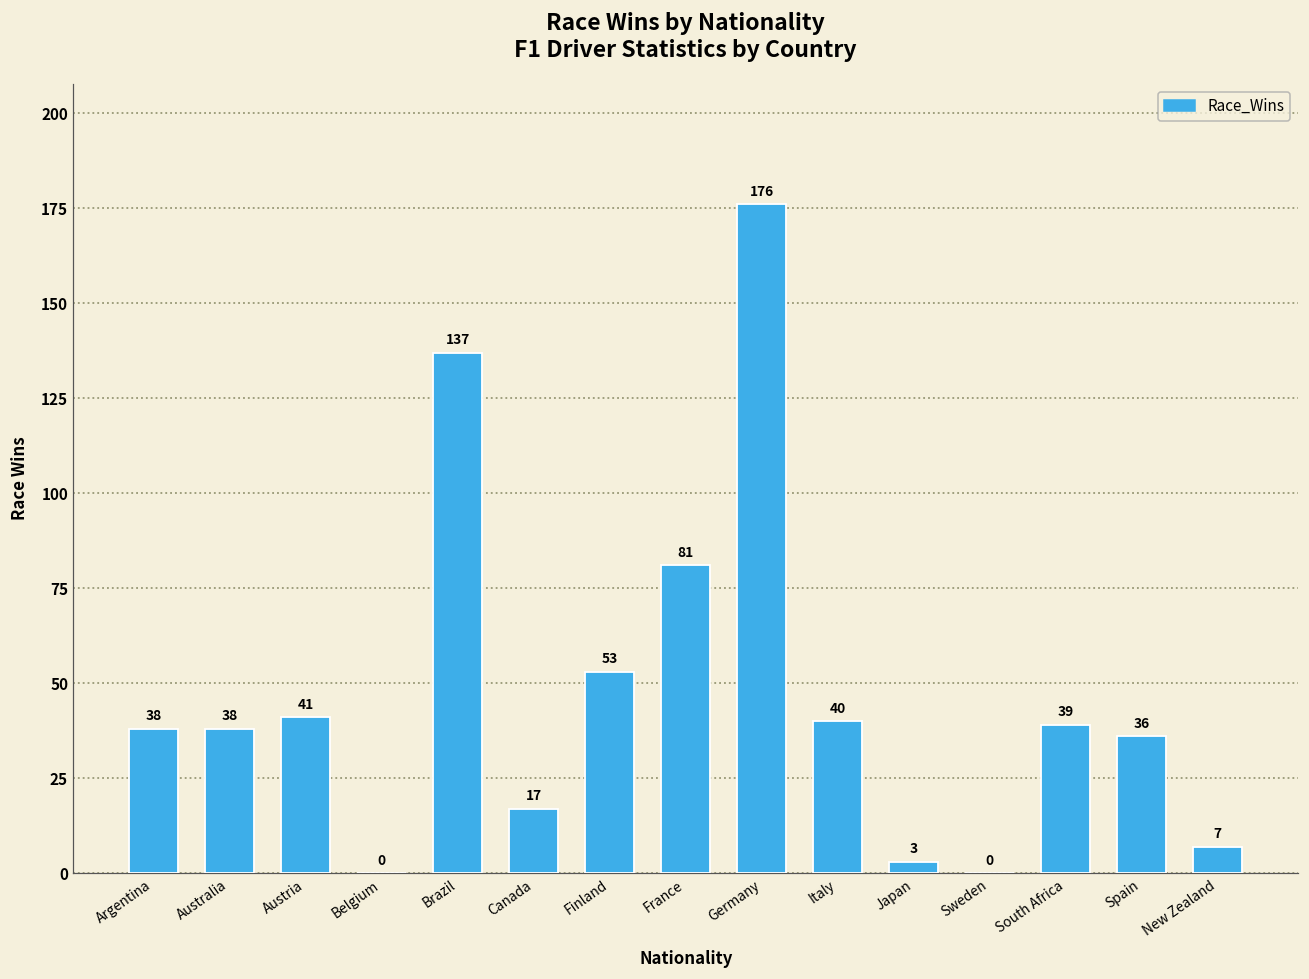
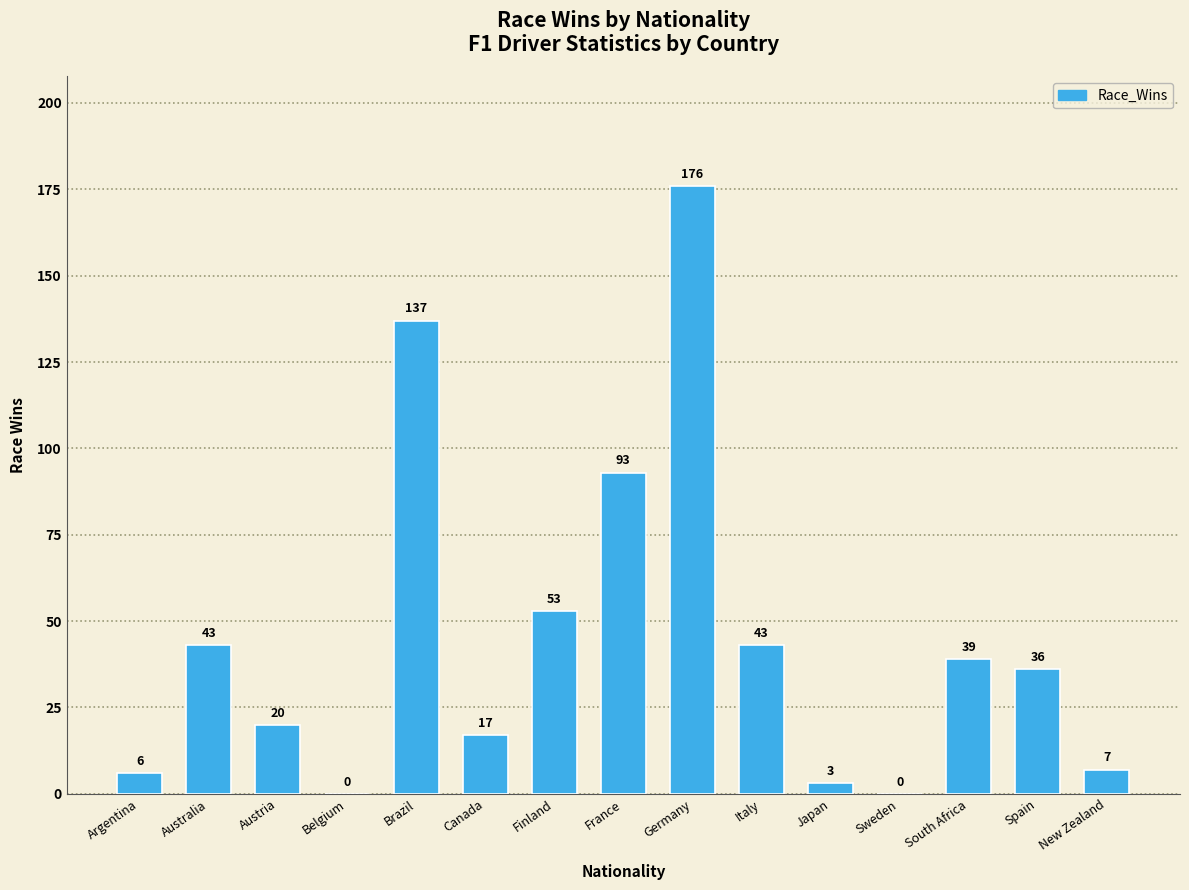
  {
-   "Argentina": 38,
-   "Australia": 38,
-   "Austria": 41,
+   "Argentina": 6,
+   "Australia": 43,
+   "Austria": 20,
    "Belgium": 0,
    "Brazil": 137,
    "Canada": 17,
    "Finland": 53,
-   "France": 81,
+   "France": 93,
    "Germany": 176,
-   "Italy": 40,
+   "Italy": 43,
    "Japan": 3,
    "Sweden": 0,
    "South Africa": 39,
    "Spain": 36,
    "New Zealand": 7
  }
